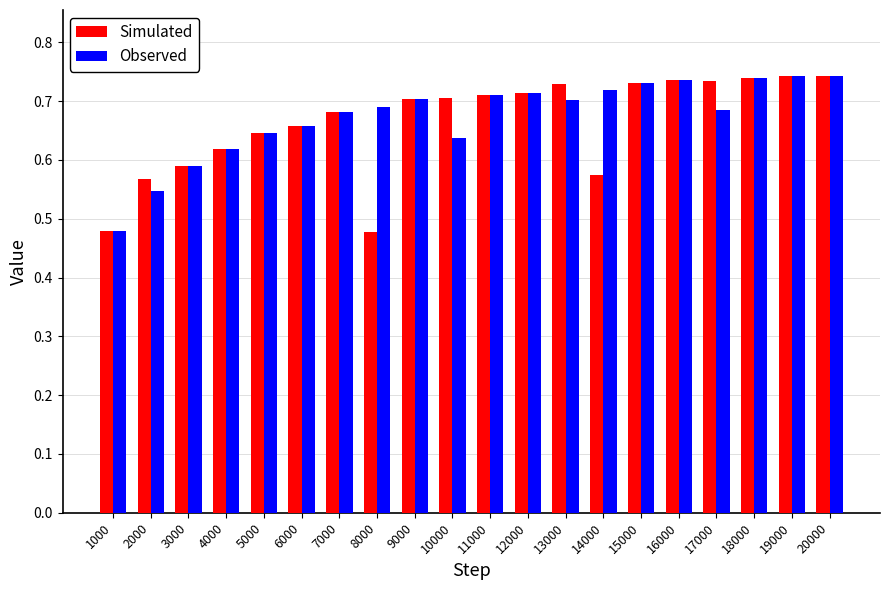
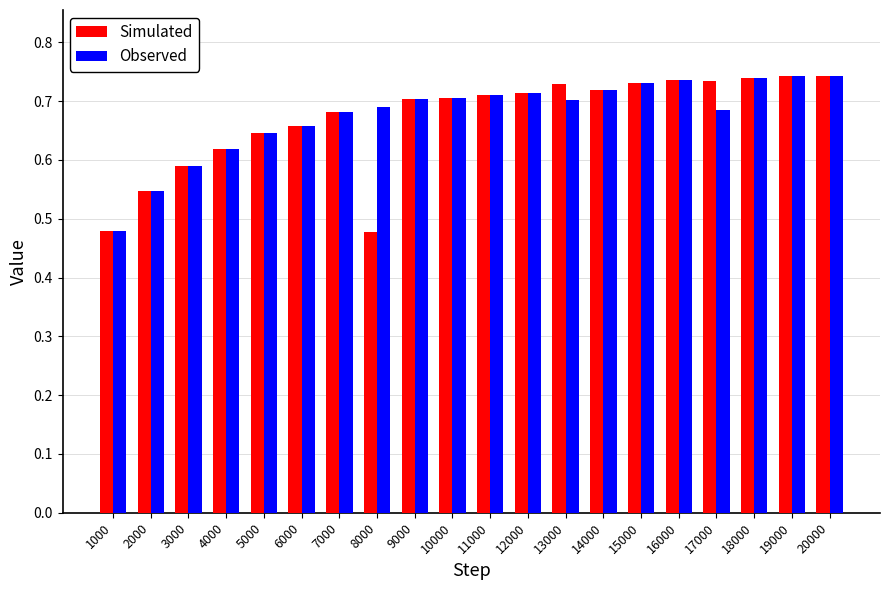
  {
    "Simulated": {
      "1000": 0.48,
-     "2000": 0.57,
+     "2000": 0.55,
      "3000": 0.59,
      "4000": 0.62,
      "5000": 0.65,
      "6000": 0.66,
      "7000": 0.68,
      "8000": 0.48,
      "9000": 0.70,
      "10000": 0.71,
      "11000": 0.71,
      "12000": 0.71,
      "13000": 0.73,
-     "14000": 0.57,
+     "14000": 0.72,
      "15000": 0.73,
      "16000": 0.74,
      "17000": 0.73,
      "18000": 0.74,
      "19000": 0.74,
      "20000": 0.74
    },
    "Observed": {
      "1000": 0.48,
      "2000": 0.55,
      "3000": 0.59,
      "4000": 0.62,
      "5000": 0.65,
      "6000": 0.66,
      "7000": 0.68,
      "8000": 0.69,
      "9000": 0.70,
-     "10000": 0.64,
+     "10000": 0.71,
      "11000": 0.71,
      "12000": 0.71,
      "13000": 0.70,
      "14000": 0.72,
      "15000": 0.73,
      "16000": 0.74,
      "17000": 0.69,
      "18000": 0.74,
      "19000": 0.74,
      "20000": 0.74
    }
  }
